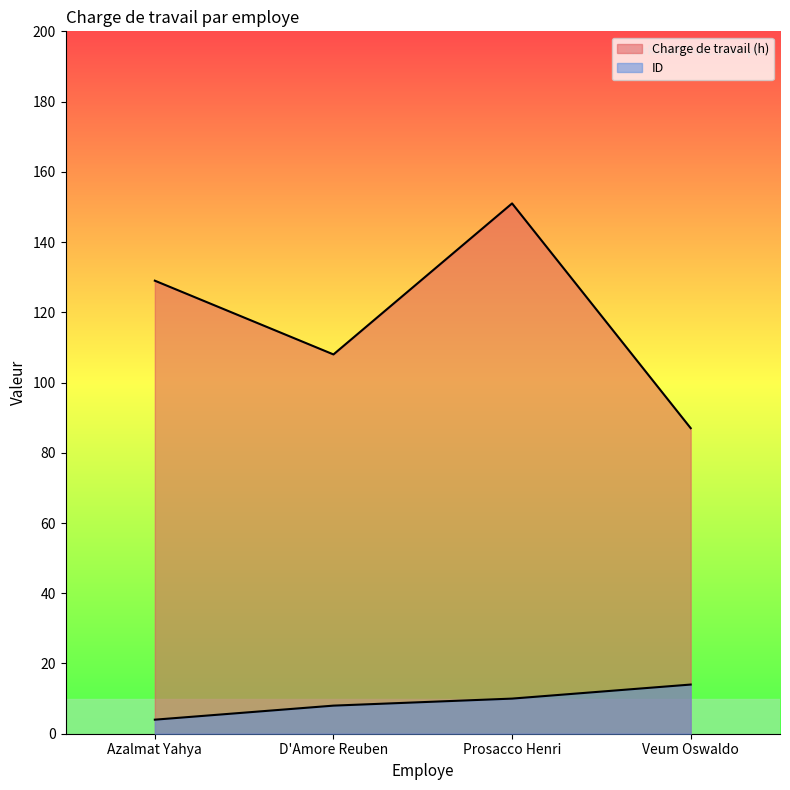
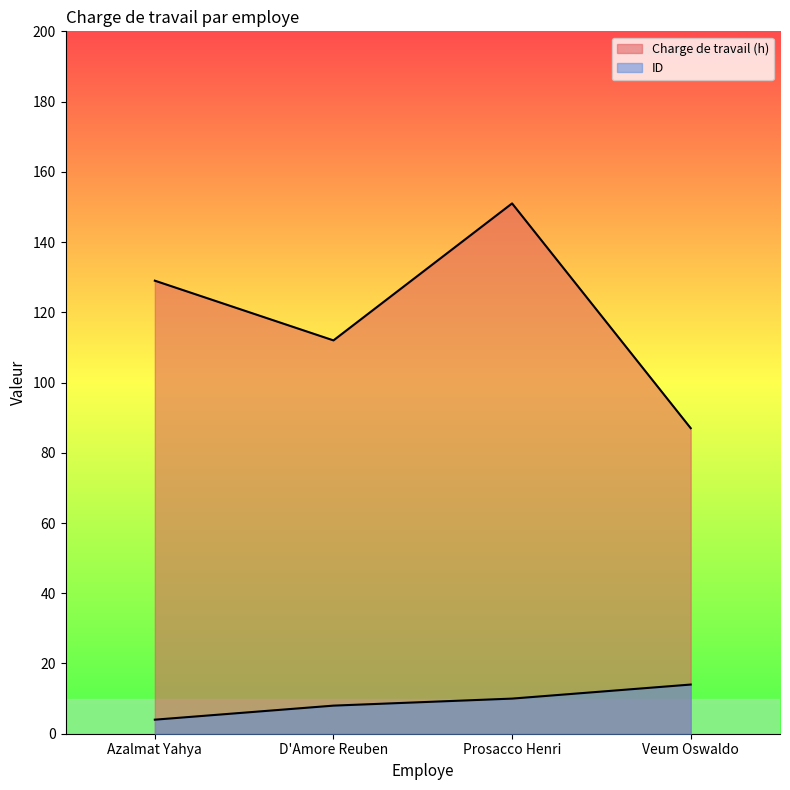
  {
    "Charge de travail (h)": {
      "Azalmat Yahya": 129,
-     "D'Amore Reuben": 108,
+     "D'Amore Reuben": 112,
      "Prosacco Henri": 151,
      "Veum Oswaldo": 87
    },
    "ID": {
      "Veum Oswaldo": 14
    }
  }
